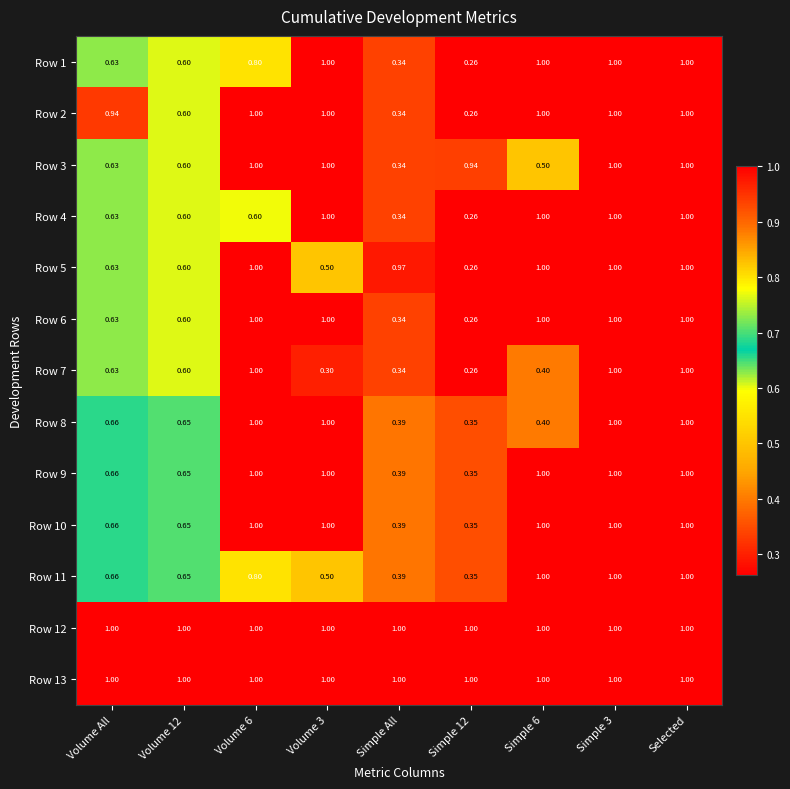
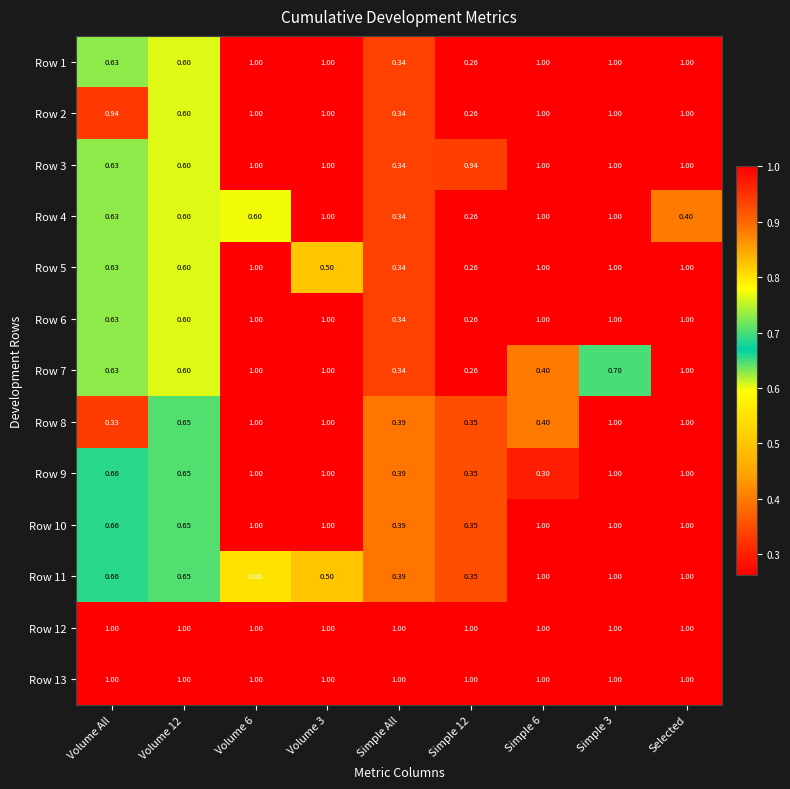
  {
    "Row 1": {
      "Volume All": 0.63,
      "Volume 12": 0.60,
-     "Volume 6": 0.80,
+     "Volume 6": 1.00,
      "Volume 3": 1.00,
      "Simple All": 0.34,
      "Simple 12": 0.26,
      "Simple 6": 1.00,
      "Simple 3": 1.00,
      "Selected": 1.00
    },
    "Row 2": {
      "Volume All": 0.94,
      "Volume 12": 0.60,
      "Volume 6": 1.00,
      "Volume 3": 1.00,
      "Simple All": 0.34,
      "Simple 12": 0.26,
      "Simple 6": 1.00,
      "Simple 3": 1.00,
      "Selected": 1.00
    },
    "Row 3": {
      "Volume All": 0.63,
      "Volume 12": 0.60,
      "Volume 6": 1.00,
      "Volume 3": 1.00,
      "Simple All": 0.34,
      "Simple 12": 0.94,
-     "Simple 6": 0.50,
+     "Simple 6": 1.00,
      "Simple 3": 1.00,
      "Selected": 1.00
    },
    "Row 4": {
      "Volume All": 0.63,
      "Volume 12": 0.60,
      "Volume 6": 0.60,
      "Volume 3": 1.00,
      "Simple All": 0.34,
      "Simple 12": 0.26,
      "Simple 6": 1.00,
      "Simple 3": 1.00,
-     "Selected": 1.00
+     "Selected": 0.40
    },
    "Row 5": {
      "Volume All": 0.63,
      "Volume 12": 0.60,
      "Volume 6": 1.00,
      "Volume 3": 0.50,
-     "Simple All": 0.97,
+     "Simple All": 0.34,
      "Simple 12": 0.26,
      "Simple 6": 1.00,
      "Simple 3": 1.00,
      "Selected": 1.00
    },
    "Row 6": {
      "Volume All": 0.63,
      "Volume 12": 0.60,
      "Volume 6": 1.00,
      "Volume 3": 1.00,
      "Simple All": 0.34,
      "Simple 12": 0.26,
      "Simple 6": 1.00,
      "Simple 3": 1.00,
      "Selected": 1.00
    },
    "Row 7": {
      "Volume All": 0.63,
      "Volume 12": 0.60,
      "Volume 6": 1.00,
-     "Volume 3": 0.30,
+     "Volume 3": 1.00,
      "Simple All": 0.34,
      "Simple 12": 0.26,
      "Simple 6": 0.40,
-     "Simple 3": 1.00,
+     "Simple 3": 0.70,
      "Selected": 1.00
    },
    "Row 8": {
-     "Volume All": 0.66,
+     "Volume All": 0.33,
      "Volume 12": 0.65,
      "Volume 6": 1.00,
      "Volume 3": 1.00,
      "Simple All": 0.39,
      "Simple 12": 0.35,
      "Simple 6": 0.40,
      "Simple 3": 1.00,
      "Selected": 1.00
    },
    "Row 9": {
      "Volume All": 0.66,
      "Volume 12": 0.65,
      "Volume 6": 1.00,
      "Volume 3": 1.00,
      "Simple All": 0.39,
      "Simple 12": 0.35,
-     "Simple 6": 1.00,
+     "Simple 6": 0.30,
      "Simple 3": 1.00,
      "Selected": 1.00
    },
    "Row 10": {
      "Volume All": 0.66,
      "Volume 12": 0.65,
      "Volume 6": 1.00,
      "Volume 3": 1.00,
      "Simple All": 0.39,
      "Simple 12": 0.35,
      "Simple 6": 1.00,
      "Simple 3": 1.00,
      "Selected": 1.00
    },
    "Row 11": {
      "Volume All": 0.66,
      "Volume 12": 0.65,
      "Volume 6": 0.80,
      "Volume 3": 0.50,
      "Simple All": 0.39,
      "Simple 12": 0.35,
      "Simple 6": 1.00,
      "Simple 3": 1.00,
      "Selected": 1.00
    },
    "Row 12": {
      "Volume All": 1.00,
      "Volume 12": 1.00,
      "Volume 6": 1.00,
      "Volume 3": 1.00,
      "Simple All": 1.00,
      "Simple 12": 1.00,
      "Simple 6": 1.00,
      "Simple 3": 1.00,
      "Selected": 1.00
    },
    "Row 13": {
      "Volume All": 1.00,
      "Volume 12": 1.00,
      "Volume 6": 1.00,
      "Volume 3": 1.00,
      "Simple All": 1.00,
      "Simple 12": 1.00,
      "Simple 6": 1.00,
      "Simple 3": 1.00,
      "Selected": 1.00
    }
  }
